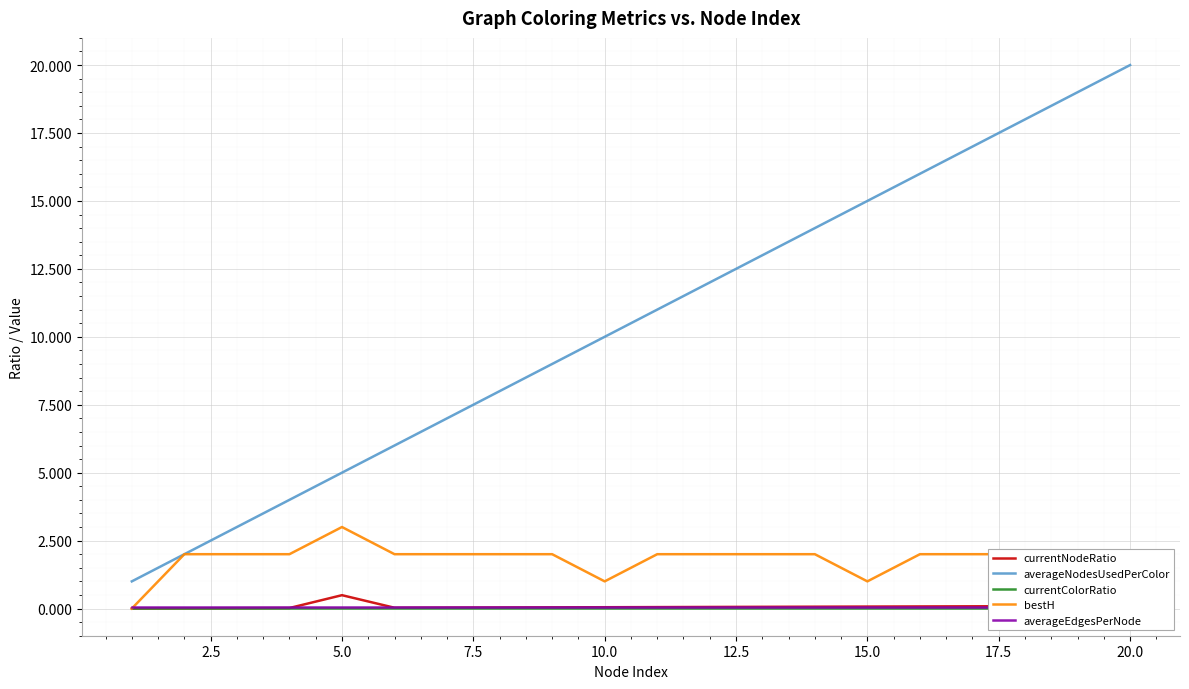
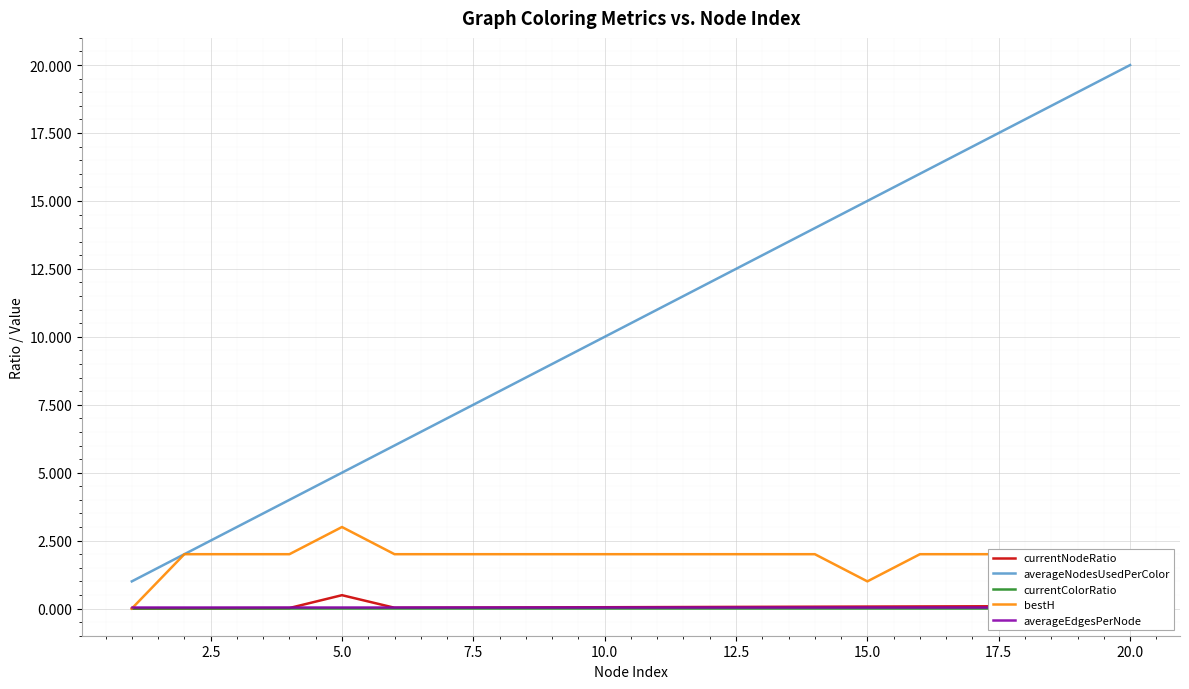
  {
    "currentNodeRatio": {
      "5.0": 0.5
    },
    "averageNodesUsedPerColor": {
      "5.0": 5,
      "10.0": 10,
      "15.0": 15,
      "20.0": 20
    },
    "bestH": {
      "5.0": 3,
-     "10.0": 1,
+     "10.0": 2,
      "15.0": 1
    }
  }
